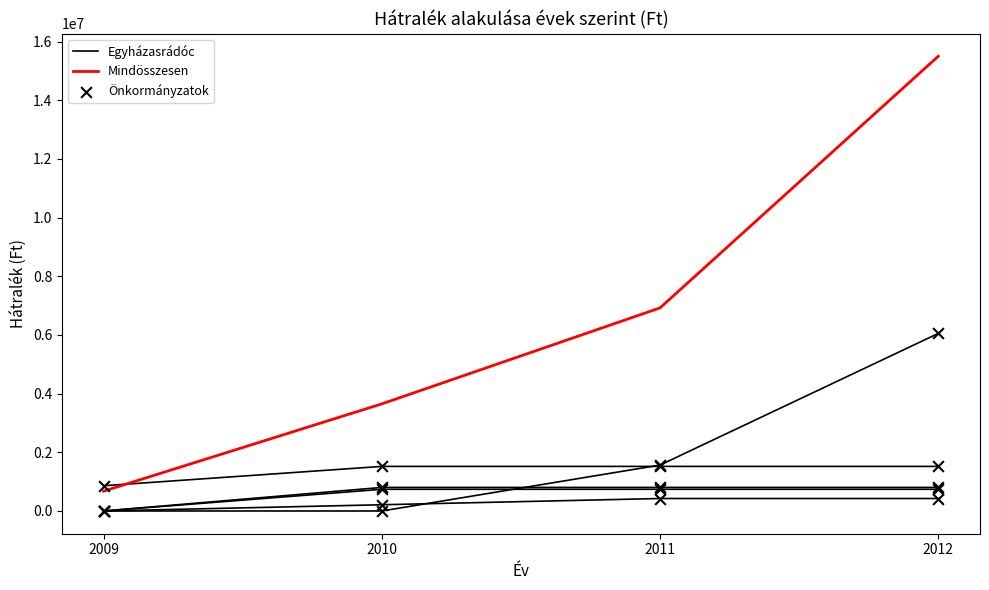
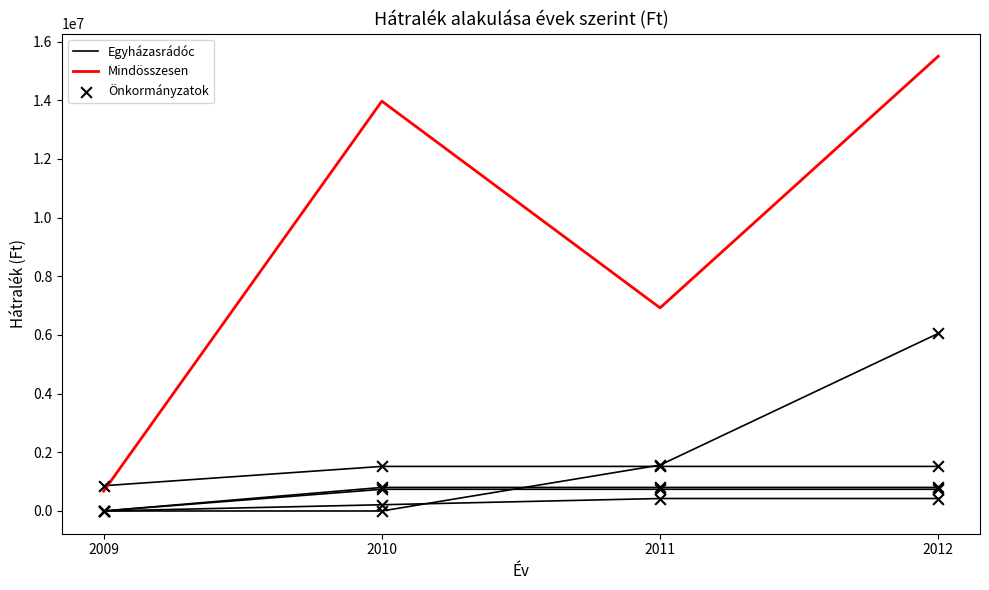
  {
    "Mindösszesen": {
      "2009": 700000,
-     "2010": 3700000,
+     "2010": 14000000,
      "2011": 6900000,
      "2012": 15500000
    }
  }
